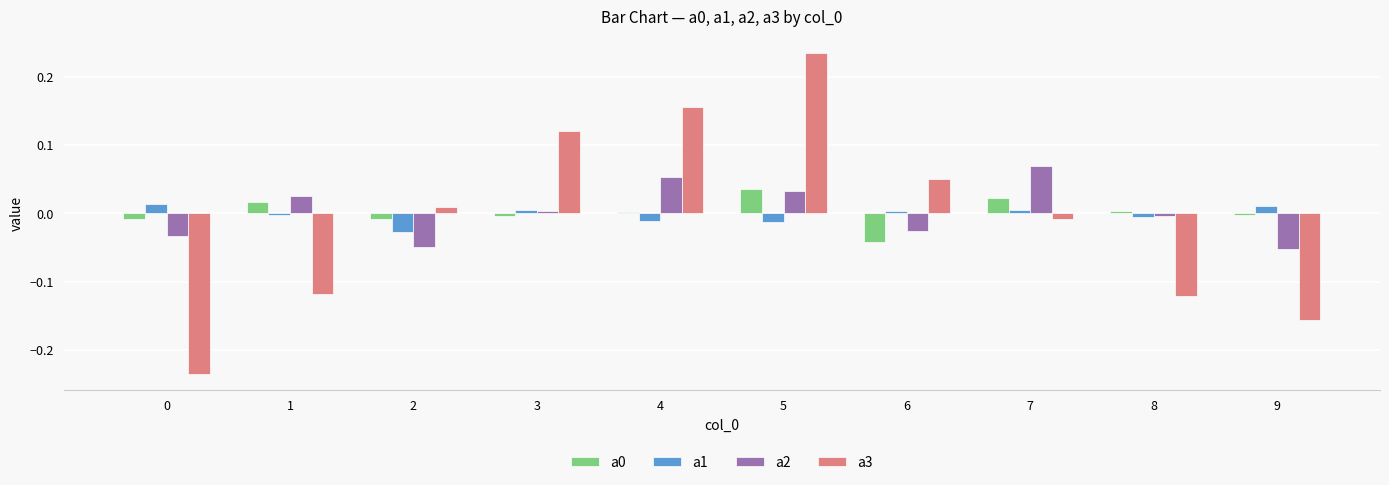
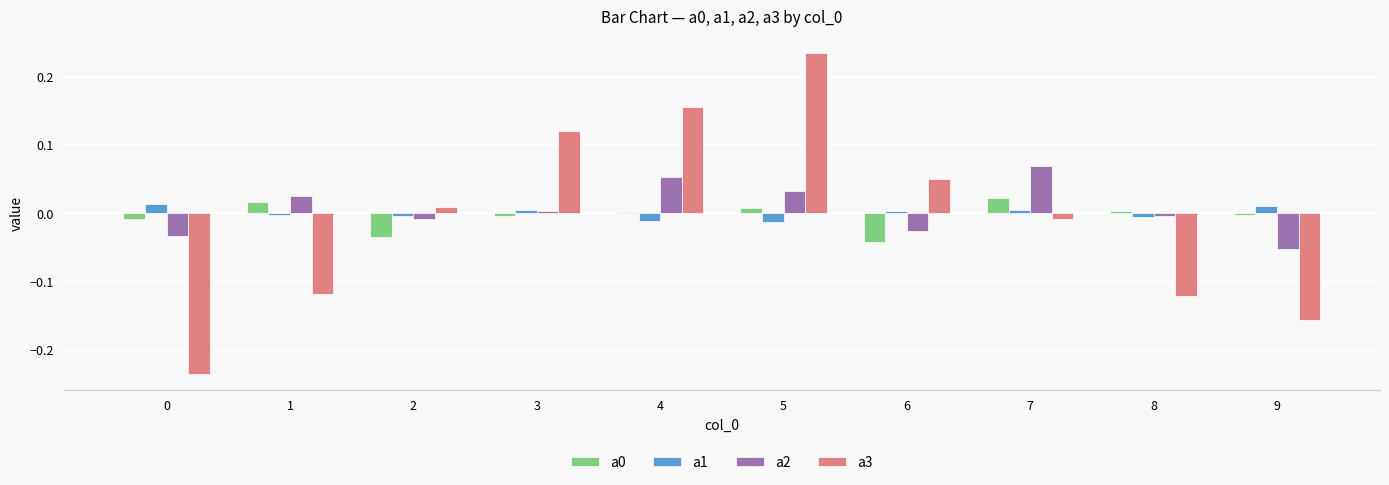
  {
    "a0": {
      "0": -0.01,
      "1": 0.02,
-     "2": -0.01,
+     "2": -0.03,
      "3": 0.00,
-     "5": 0.03,
+     "5": 0.01,
      "6": -0.04,
      "7": 0.02,
      "8": 0.00
    },
    "a1": {
      "0": 0.01,
-     "2": -0.03,
+     "2": 0.00,
      "3": 0.00,
      "4": -0.01,
      "5": -0.01,
      "7": 0.00,
      "8": 0.00,
      "9": 0.01
    },
    "a2": {
      "0": -0.03,
      "1": 0.03,
-     "2": -0.05,
+     "2": -0.01,
      "3": 0.00,
      "4": 0.05,
      "5": 0.03,
      "6": -0.03,
      "7": 0.07,
      "8": 0.00,
      "9": -0.05
    },
    "a3": {
      "0": -0.23,
      "1": -0.12,
      "2": 0.01,
      "3": 0.12,
      "4": 0.16,
      "5": 0.23,
      "6": 0.05,
      "7": -0.01,
      "8": -0.12,
      "9": -0.16
    }
  }
